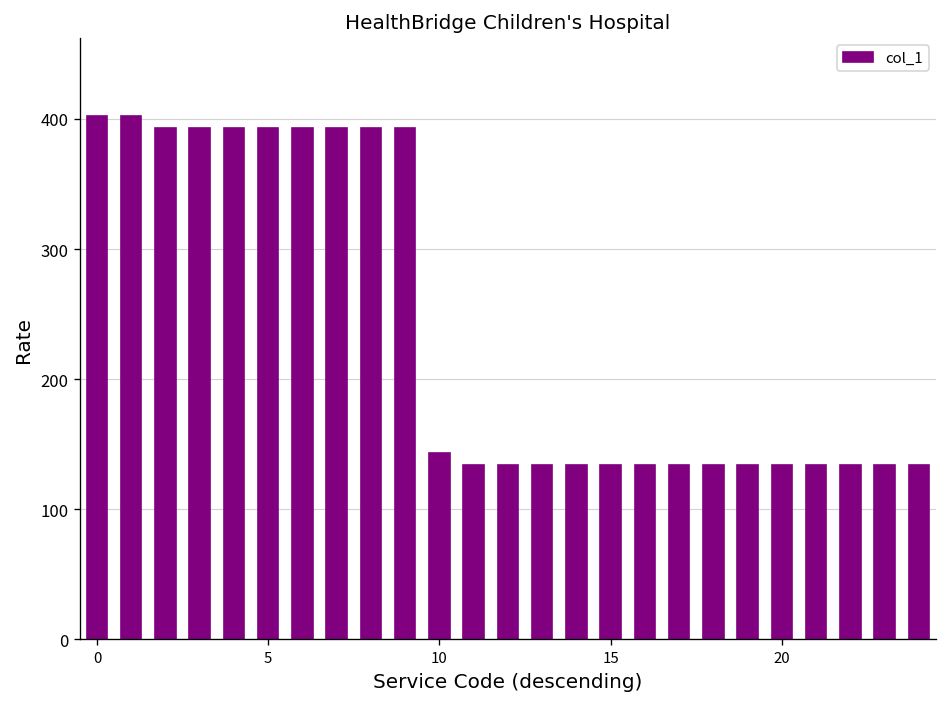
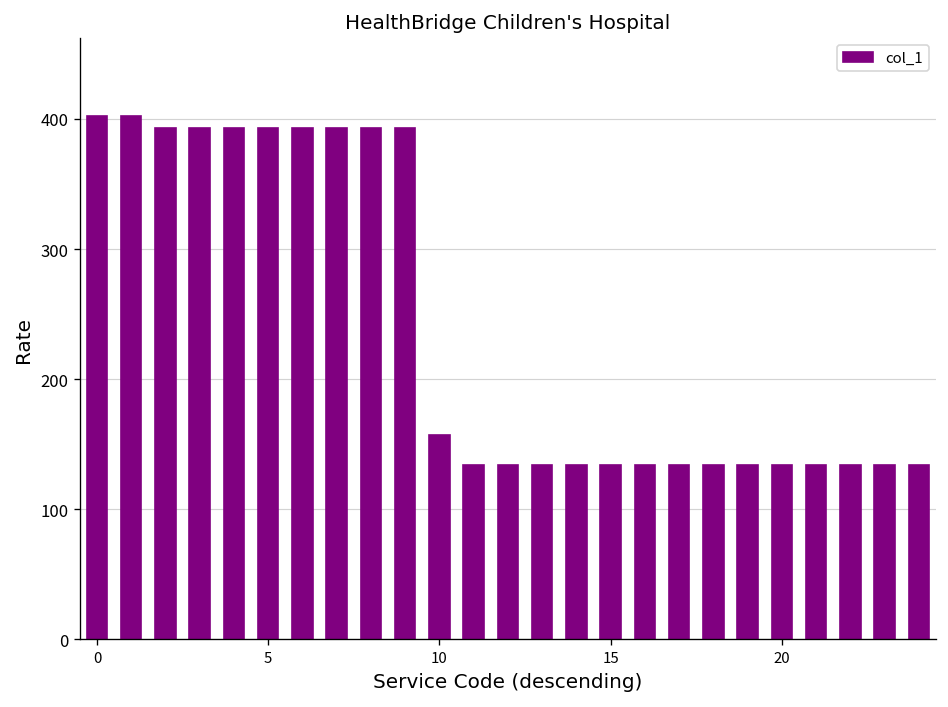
  {
    "0": 402,
    "5": 393,
-   "10": 143,
+   "10": 157,
    "15": 134,
    "20": 134
  }
